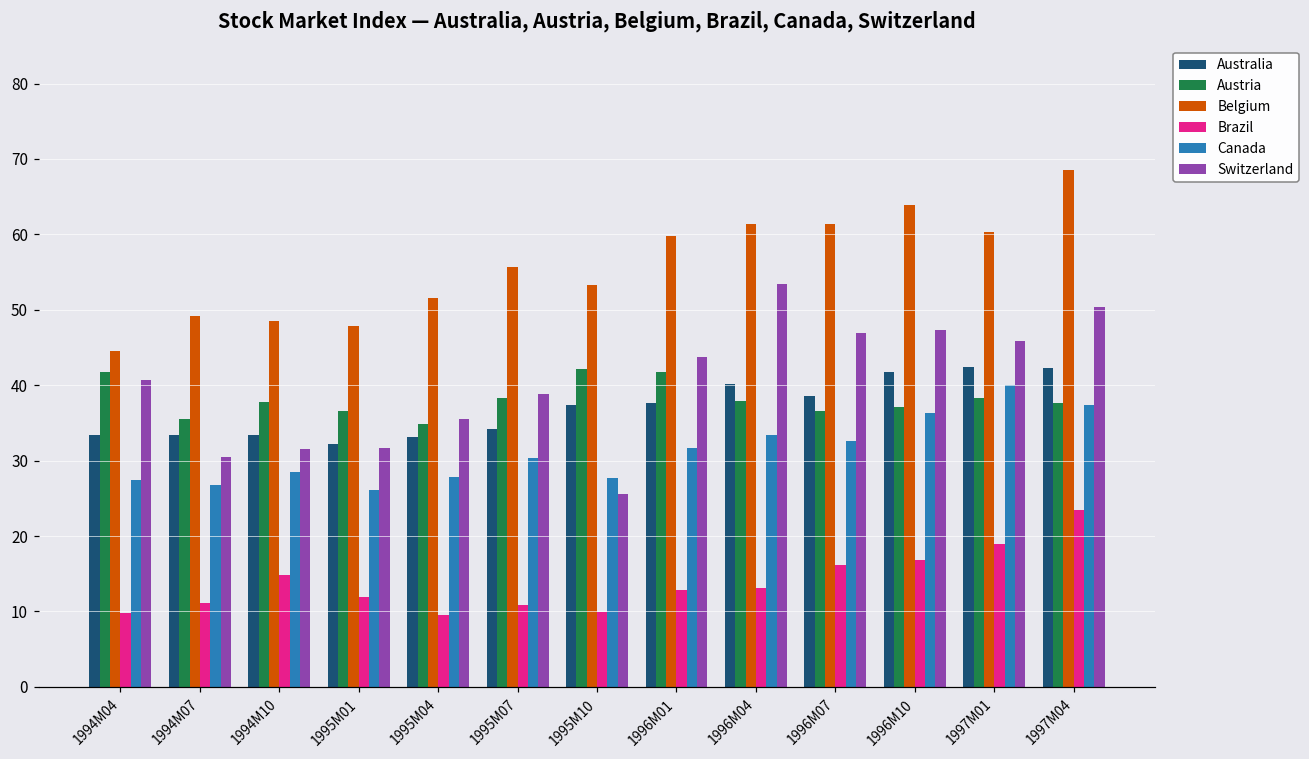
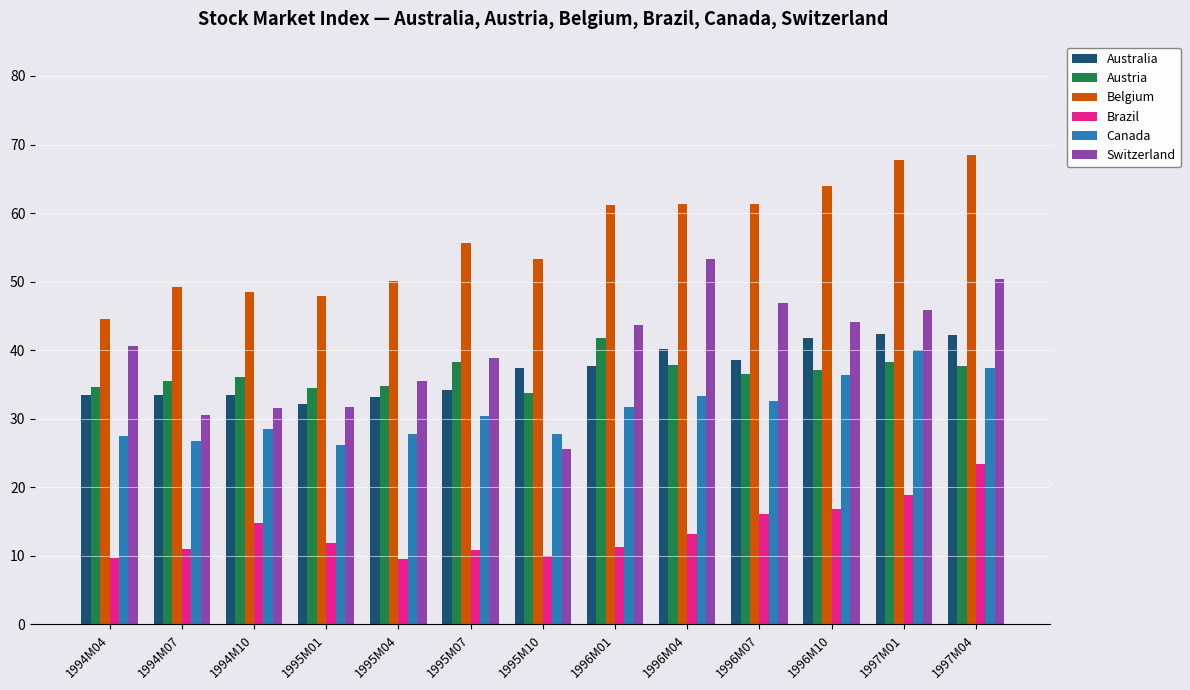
  {
    "Australia": {
      "1994M04": 33,
      "1994M07": 33,
      "1994M10": 33,
      "1995M01": 32,
      "1995M04": 33,
      "1995M07": 34,
      "1995M10": 37,
      "1996M01": 38,
      "1996M04": 40,
      "1996M07": 39,
      "1996M10": 42,
      "1997M01": 42,
      "1997M04": 42
    },
    "Austria": {
-     "1994M04": 42,
+     "1994M04": 35,
      "1994M07": 36,
-     "1994M10": 38,
-     "1995M01": 37,
+     "1994M10": 36,
+     "1995M01": 34,
      "1995M04": 35,
      "1995M07": 38,
-     "1995M10": 42,
+     "1995M10": 34,
      "1996M01": 42,
      "1996M04": 38,
      "1996M07": 37,
      "1996M10": 37,
      "1997M01": 38,
      "1997M04": 38
    },
    "Belgium": {
      "1994M04": 45,
      "1994M07": 49,
      "1994M10": 48,
      "1995M01": 48,
-     "1995M04": 52,
+     "1995M04": 50,
      "1995M07": 56,
      "1995M10": 53,
-     "1996M01": 60,
+     "1996M01": 61,
      "1996M04": 61,
      "1996M07": 61,
      "1996M10": 64,
-     "1997M01": 60,
+     "1997M01": 68,
      "1997M04": 68
    },
    "Brazil": {
      "1994M04": 10,
      "1994M07": 11,
      "1994M10": 15,
      "1995M01": 12,
      "1995M04": 9,
      "1995M07": 11,
      "1995M10": 10,
-     "1996M01": 13,
+     "1996M01": 11,
      "1996M04": 13,
      "1996M07": 16,
      "1996M10": 17,
      "1997M01": 19,
      "1997M04": 23
    },
    "Canada": {
      "1994M04": 27,
      "1994M07": 27,
      "1994M10": 28,
      "1995M01": 26,
      "1995M04": 28,
      "1995M07": 30,
      "1995M10": 28,
      "1996M01": 32,
      "1996M04": 33,
      "1996M07": 33,
      "1996M10": 36,
      "1997M01": 40,
      "1997M04": 37
    },
    "Switzerland": {
      "1994M04": 41,
      "1994M07": 30,
      "1994M10": 32,
      "1995M01": 32,
      "1995M04": 35,
      "1995M07": 39,
      "1995M10": 26,
      "1996M01": 44,
      "1996M04": 53,
      "1996M07": 47,
-     "1996M10": 47,
+     "1996M10": 44,
      "1997M01": 46,
      "1997M04": 50
    }
  }
